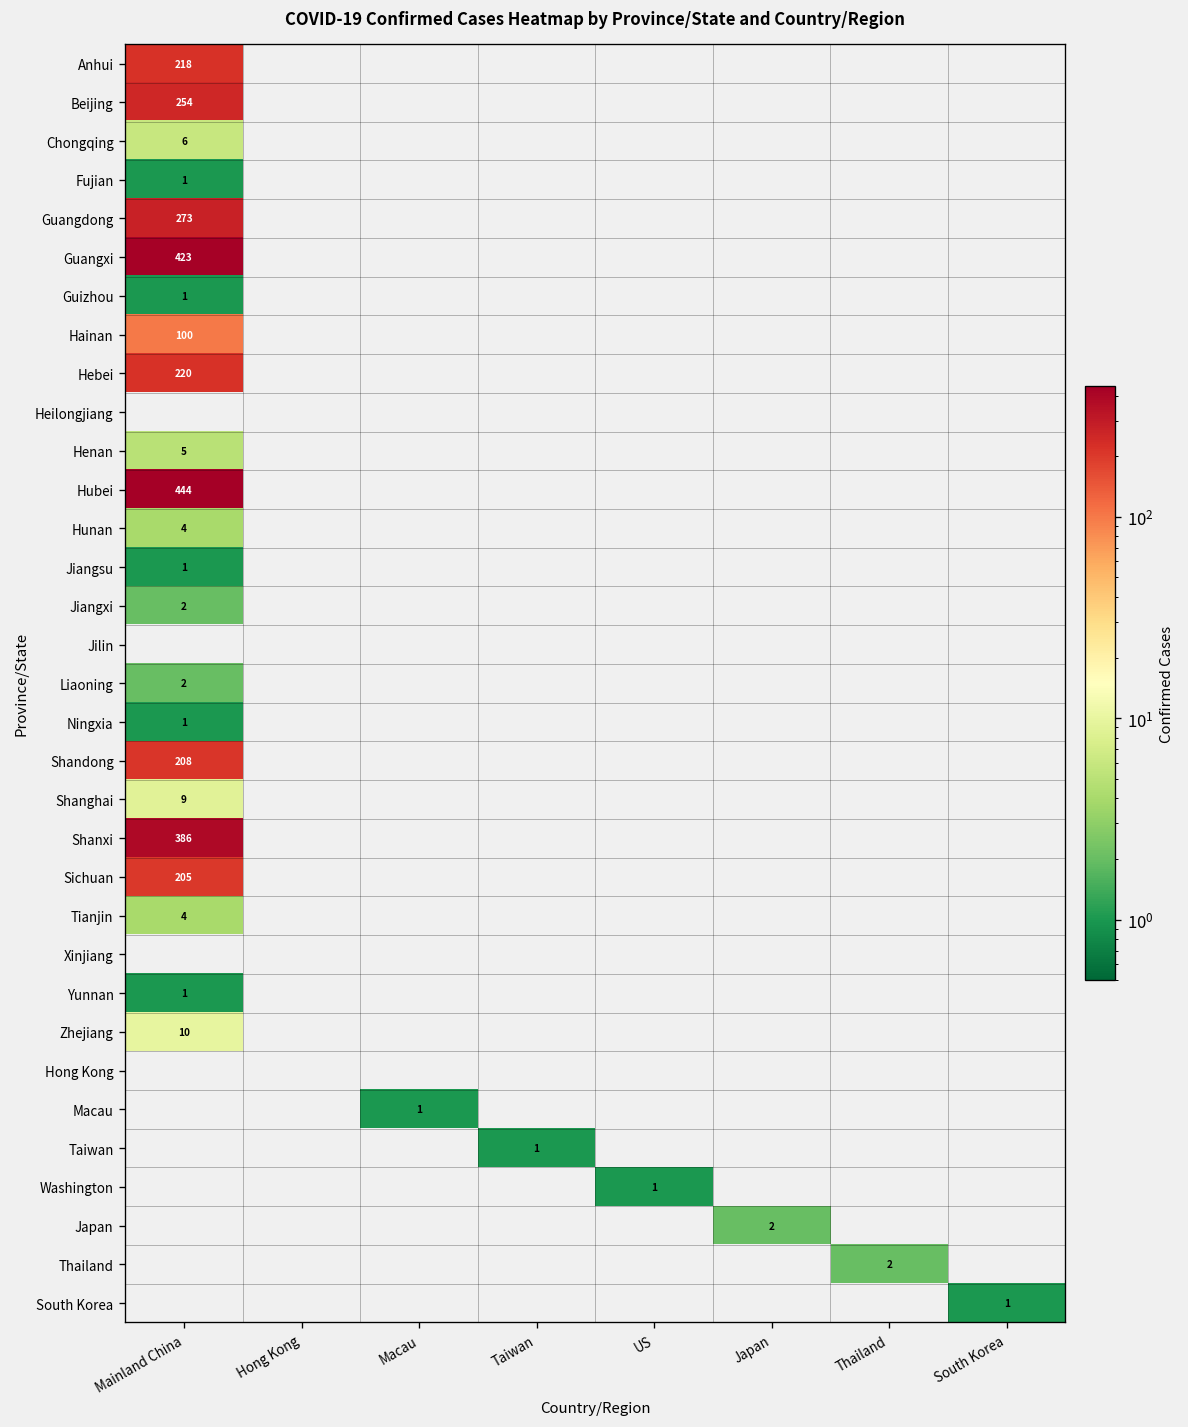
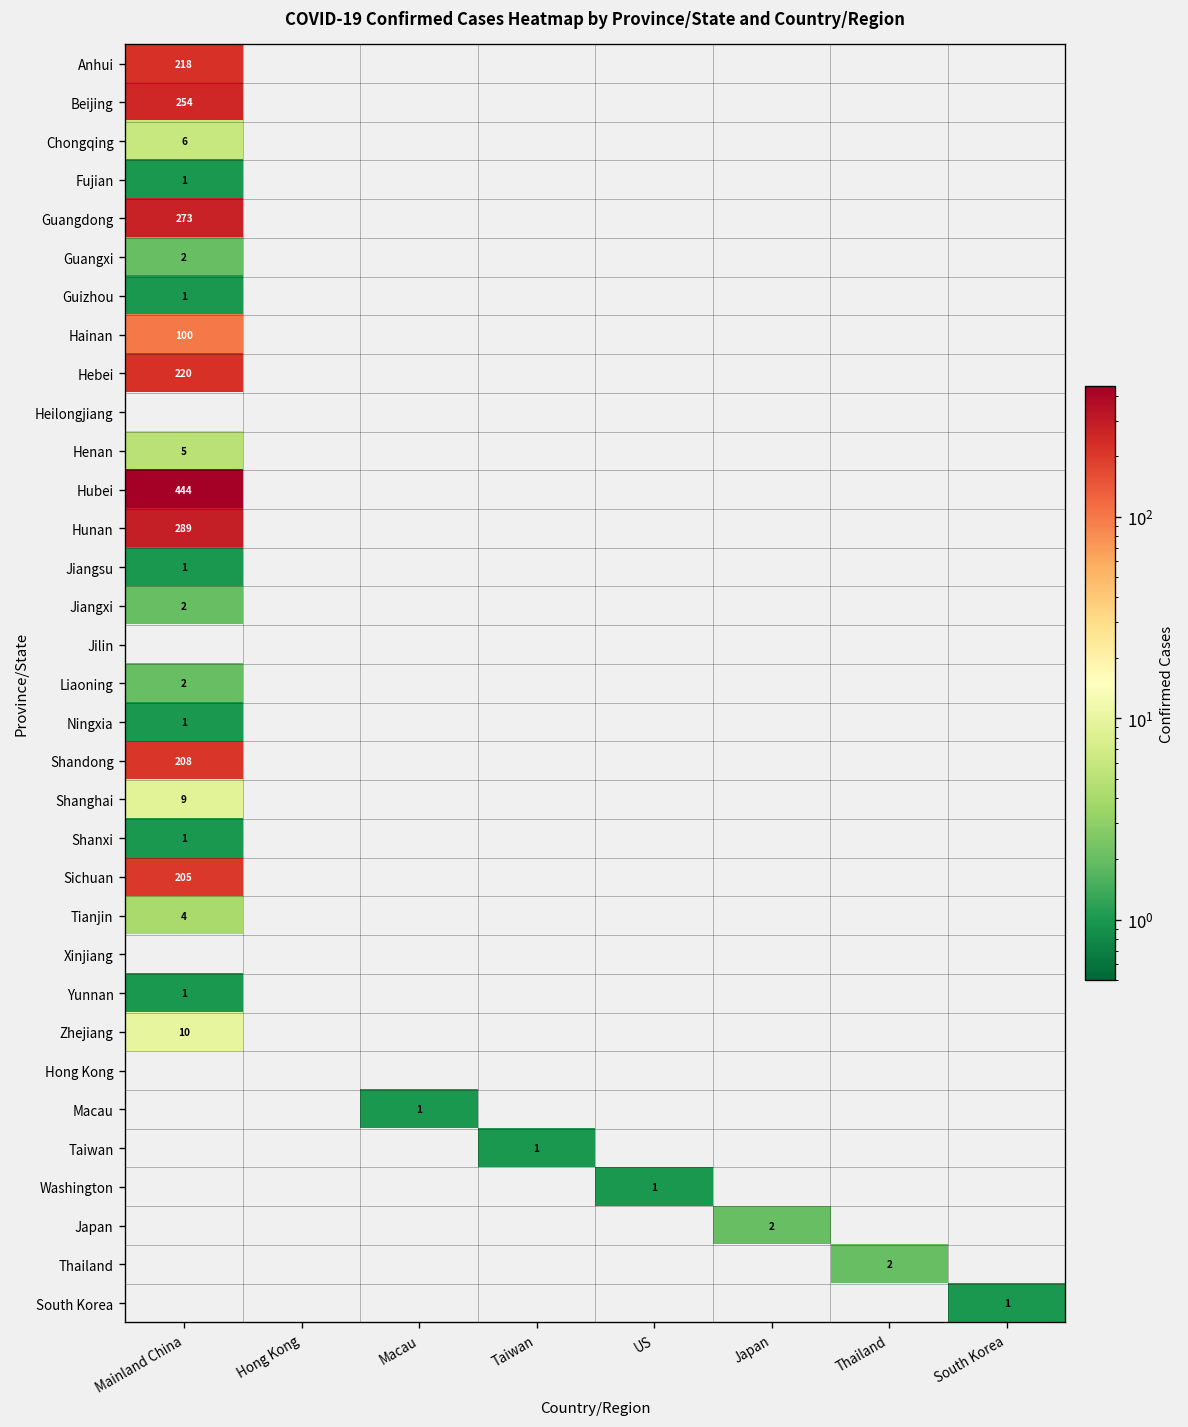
  {
    "Anhui": {
      "Mainland China": 218
    },
    "Beijing": {
      "Mainland China": 254
    },
    "Chongqing": {
      "Mainland China": 6
    },
    "Fujian": {
      "Mainland China": 1
    },
    "Guangdong": {
      "Mainland China": 273
    },
    "Guangxi": {
-     "Mainland China": 423
+     "Mainland China": 2
    },
    "Guizhou": {
      "Mainland China": 1
    },
    "Hainan": {
      "Mainland China": 100
    },
    "Hebei": {
      "Mainland China": 220
    },
    "Henan": {
      "Mainland China": 5
    },
    "Hubei": {
      "Mainland China": 444
    },
    "Hunan": {
-     "Mainland China": 4
+     "Mainland China": 289
    },
    "Jiangsu": {
      "Mainland China": 1
    },
    "Jiangxi": {
      "Mainland China": 2
    },
    "Liaoning": {
      "Mainland China": 2
    },
    "Ningxia": {
      "Mainland China": 1
    },
    "Shandong": {
      "Mainland China": 208
    },
    "Shanghai": {
      "Mainland China": 9
    },
    "Shanxi": {
-     "Mainland China": 386
+     "Mainland China": 1
    },
    "Sichuan": {
      "Mainland China": 205
    },
    "Tianjin": {
      "Mainland China": 4
    },
    "Yunnan": {
      "Mainland China": 1
    },
    "Zhejiang": {
      "Mainland China": 10
    },
    "Macau": {
      "Macau": 1
    },
    "Taiwan": {
      "Taiwan": 1
    },
    "Washington": {
      "US": 1
    },
    "Japan": {
      "Japan": 2
    },
    "Thailand": {
      "Thailand": 2
    },
    "South Korea": {
      "South Korea": 1
    }
  }
